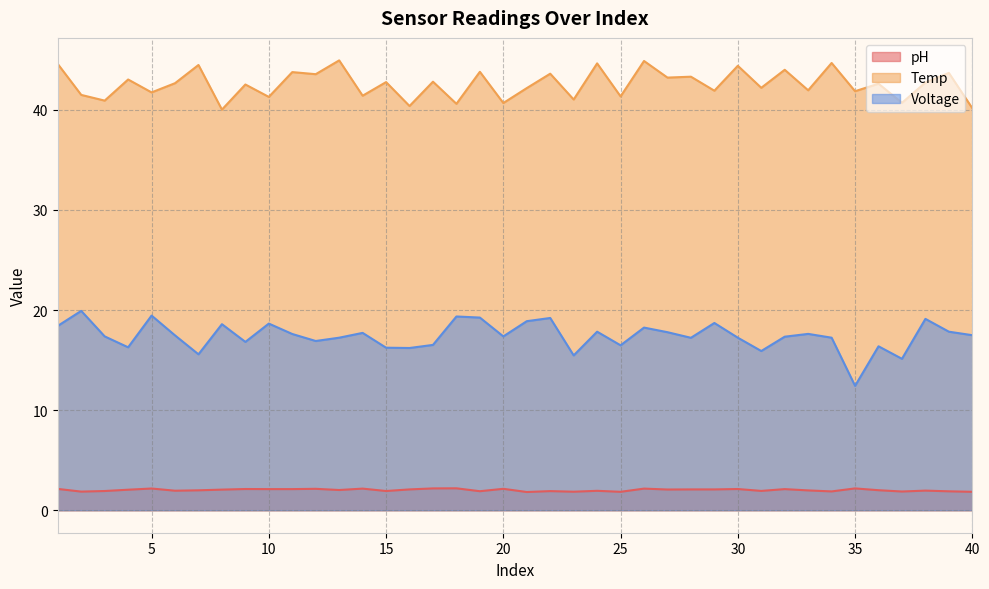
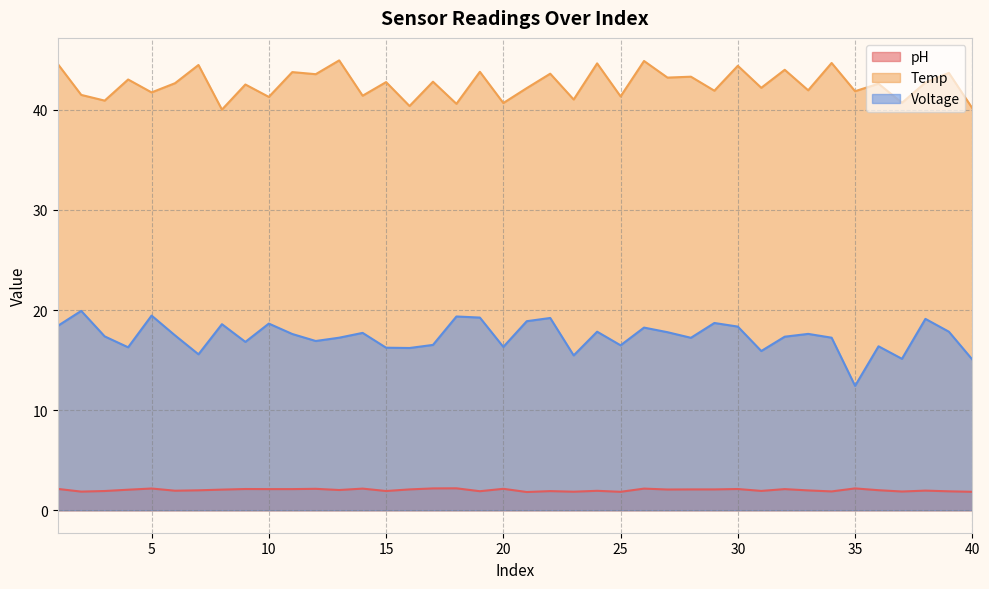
  {
    "Voltage": {
      "5": 19.5,
      "10": 18.7,
      "15": 16.2,
-     "20": 17.4,
+     "20": 16.3,
      "25": 16.5,
-     "30": 17.2,
+     "30": 18.4,
      "35": 12.4,
-     "40": 17.5
+     "40": 15.1
    }
  }
